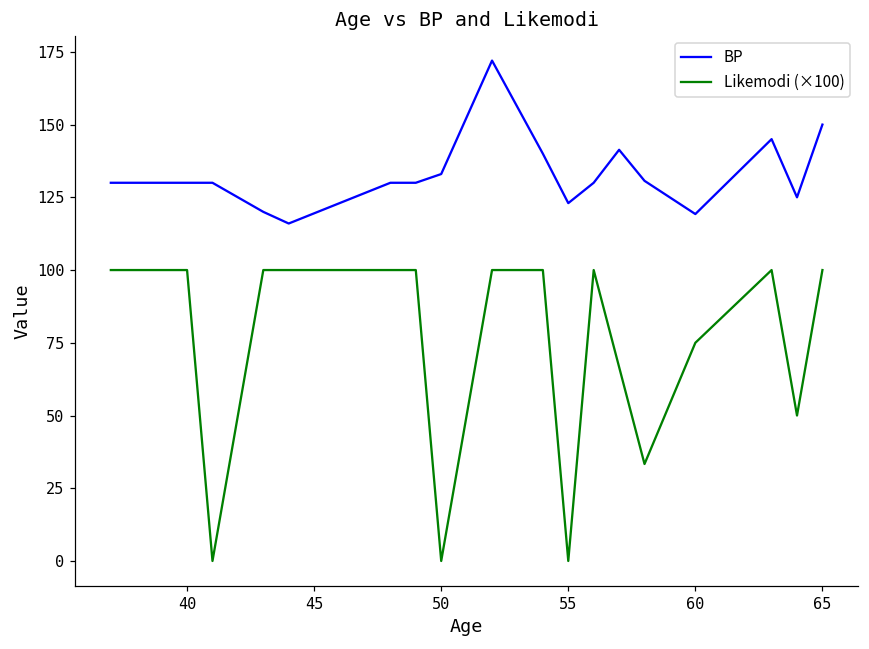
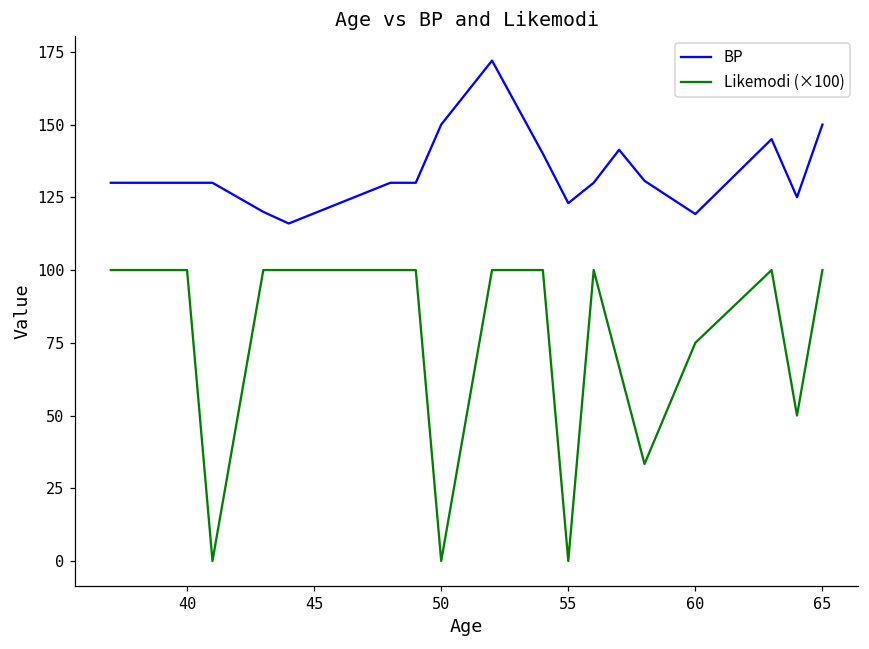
  {
    "BP": {
      "40": 130,
-     "50": 133,
+     "50": 150,
      "55": 123,
      "60": 119,
      "65": 150
    },
    "Likemodi (×100)": {
      "40": 100,
      "50": 0,
      "55": 0,
      "60": 75,
      "65": 100
    }
  }
